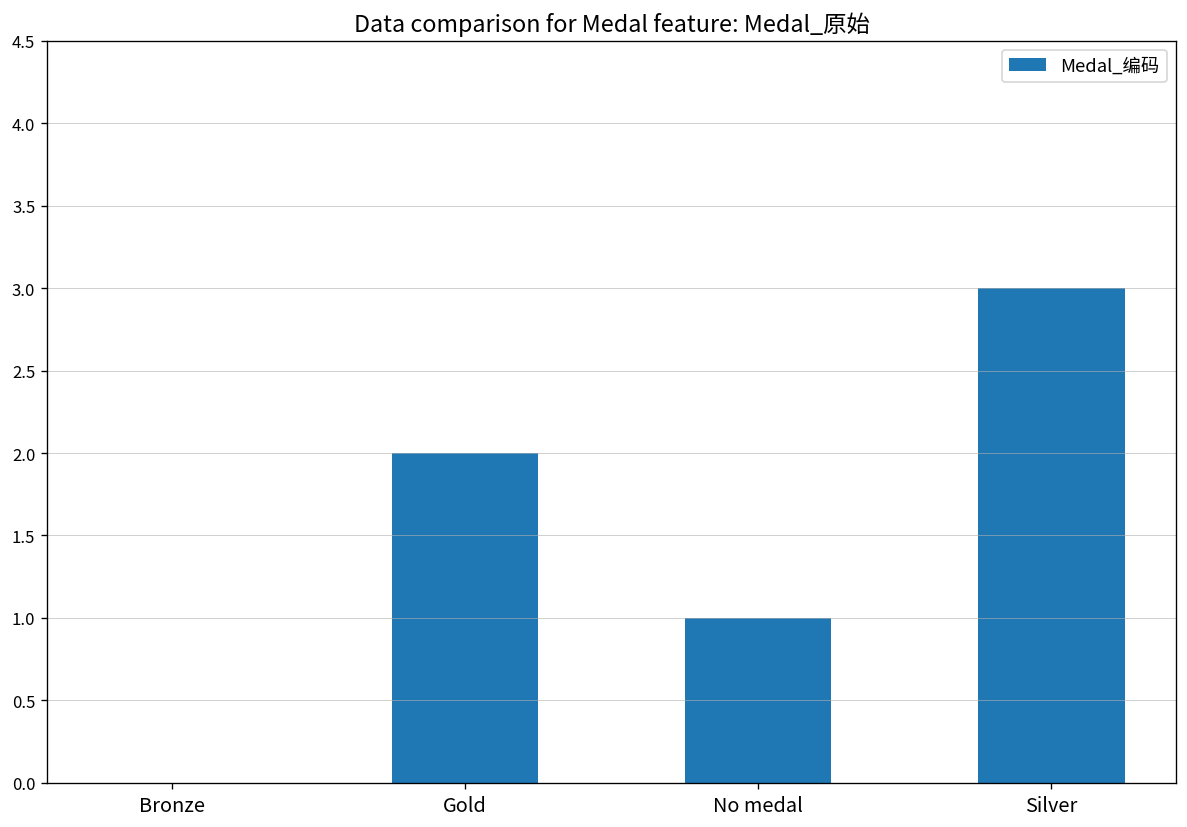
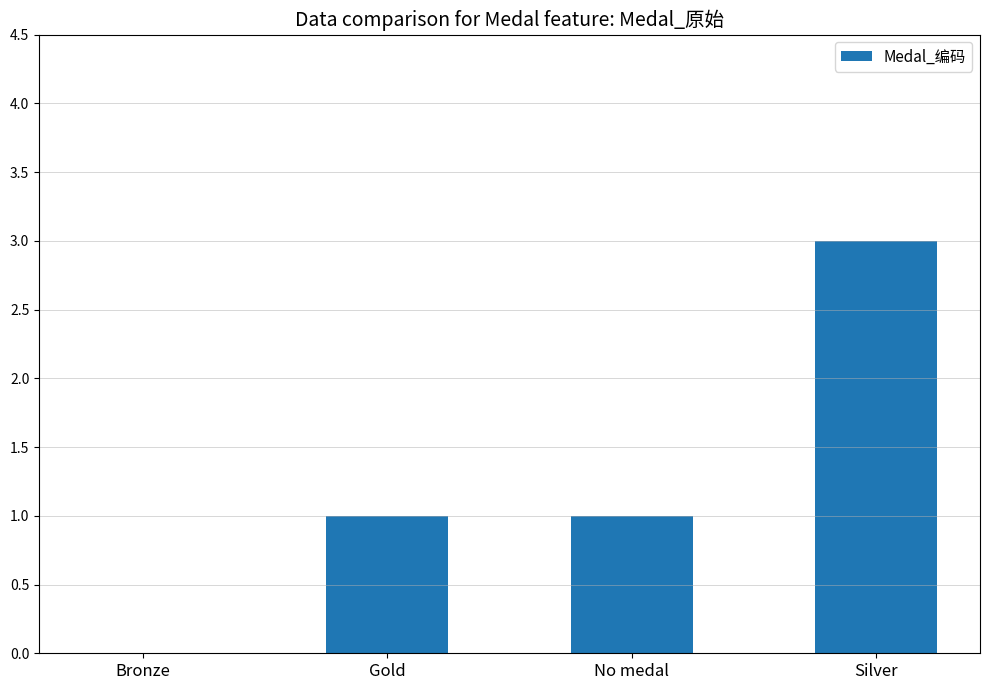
  {
    "Bronze": 0,
-   "Gold": 2,
+   "Gold": 1,
    "No medal": 1,
    "Silver": 3
  }
